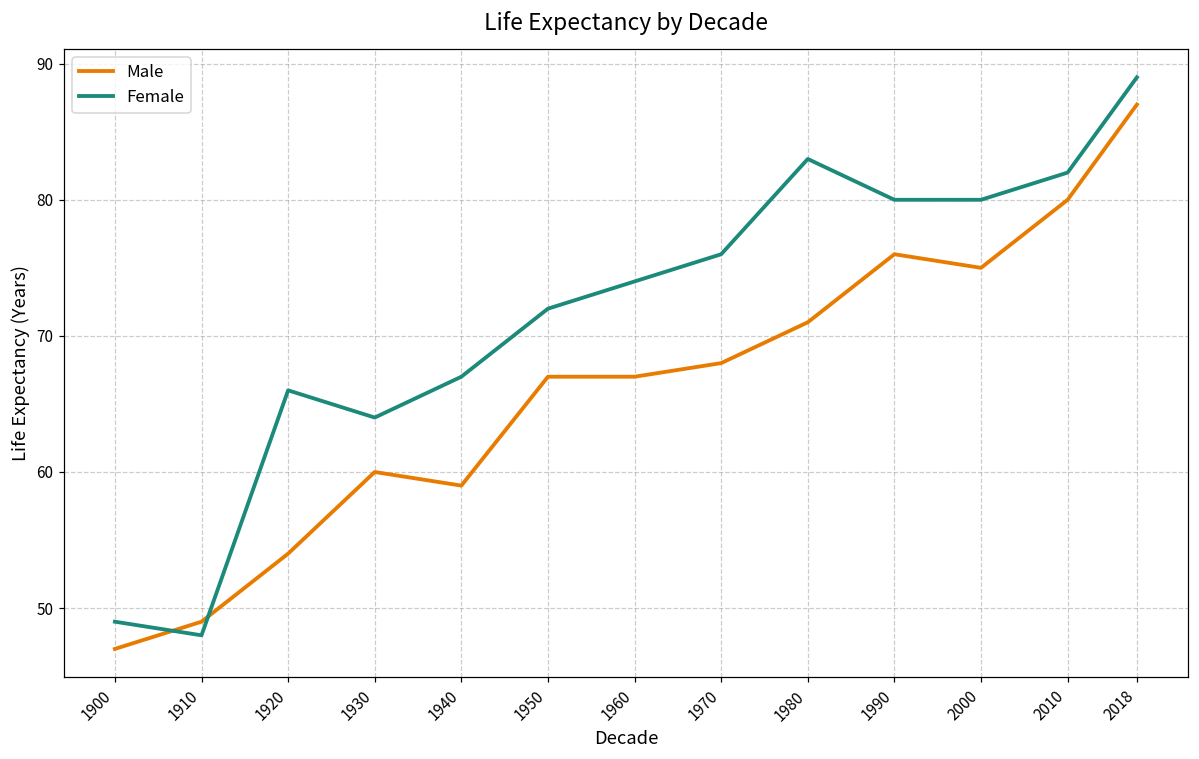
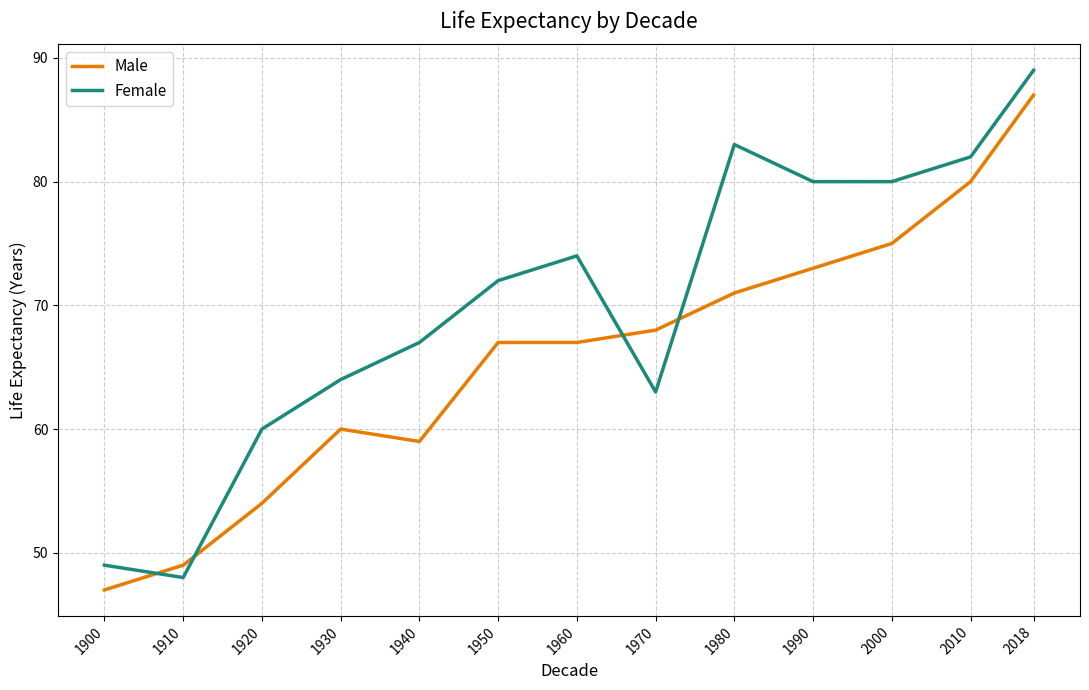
  {
    "Male": {
      "1900": 47,
      "1910": 49,
      "1920": 54,
      "1930": 60,
      "1940": 59,
      "1950": 67,
      "1960": 67,
      "1970": 68,
      "1980": 71,
-     "1990": 76,
+     "1990": 73,
      "2000": 75,
      "2010": 80,
      "2018": 87
    },
    "Female": {
      "1900": 49,
      "1910": 48,
-     "1920": 66,
+     "1920": 60,
      "1930": 64,
      "1940": 67,
      "1950": 72,
      "1960": 74,
-     "1970": 76,
+     "1970": 63,
      "1980": 83,
      "1990": 80,
      "2000": 80,
      "2010": 82,
      "2018": 89
    }
  }
